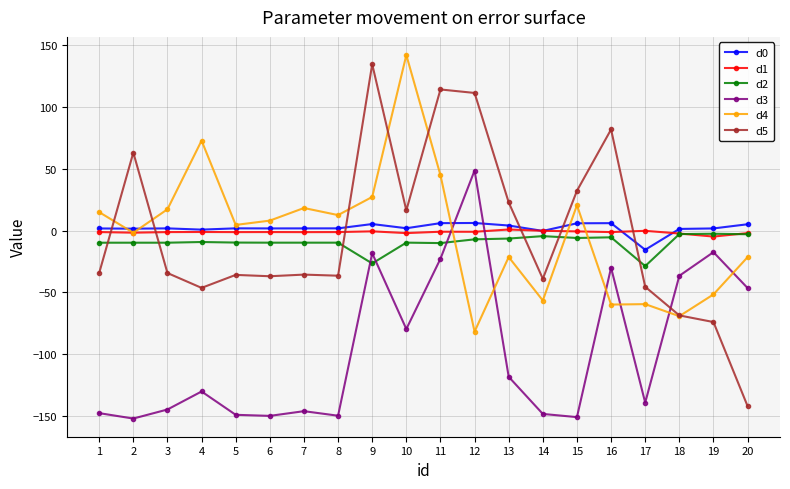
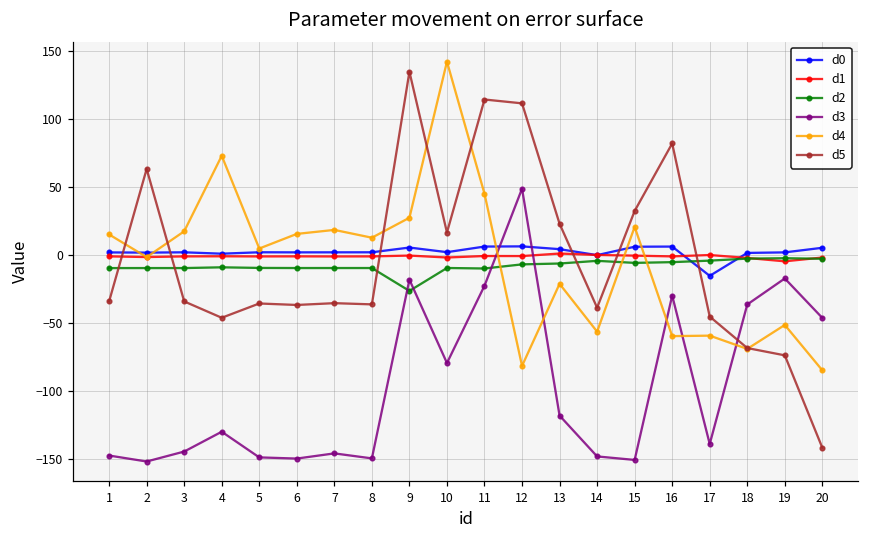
  {
    "d0": {
      "1": 2,
      "2": 2,
      "3": 2,
      "5": 2,
      "6": 2,
      "7": 2,
      "8": 2,
      "9": 5,
      "10": 2,
      "11": 6,
      "12": 6,
      "13": 4,
      "15": 6,
      "16": 6,
      "17": -16,
      "18": 1,
      "19": 2,
      "20": 5
    },
    "d1": {
      "1": -1,
      "3": -1,
      "5": -1,
      "6": -1,
      "7": -1,
      "8": -1,
      "9": -1,
      "10": -2,
      "11": -1,
      "12": -1,
      "13": 1,
      "15": -1,
      "16": -1,
      "17": 0,
      "19": -5
    },
    "d2": {
      "1": -10,
      "2": -10,
      "3": -10,
      "4": -9,
      "5": -10,
      "6": -10,
      "7": -10,
      "8": -10,
      "9": -27,
      "10": -10,
      "11": -10,
      "12": -7,
      "13": -6,
      "14": -4,
      "15": -6,
      "16": -5,
-     "17": -29,
+     "17": -4,
      "19": -3
    },
    "d3": {
      "1": -148,
      "2": -152,
      "3": -145,
      "4": -130,
      "5": -149,
      "6": -150,
      "7": -146,
      "8": -150,
      "9": -18,
      "10": -80,
      "11": -23,
      "12": 49,
      "13": -118,
      "14": -148,
      "15": -151,
      "16": -30,
      "17": -139,
      "18": -37,
      "19": -17,
      "20": -46
    },
    "d4": {
      "1": 15,
      "3": 17,
      "4": 73,
      "5": 5,
-     "6": 8,
+     "6": 15,
      "7": 18,
      "8": 13,
      "9": 27,
      "10": 142,
      "11": 45,
      "12": -82,
      "13": -21,
      "14": -57,
      "15": 20,
      "16": -60,
      "17": -59,
      "19": -52,
-     "20": -21
+     "20": -85
    },
    "d5": {
      "1": -34,
      "2": 63,
      "3": -34,
      "4": -46,
      "5": -36,
      "6": -37,
      "7": -36,
      "8": -36,
      "9": 134,
      "10": 16,
      "11": 114,
      "12": 111,
      "13": 23,
      "14": -39,
      "15": 32,
      "16": 82,
      "17": -45,
      "19": -74,
      "20": -142
    }
  }
